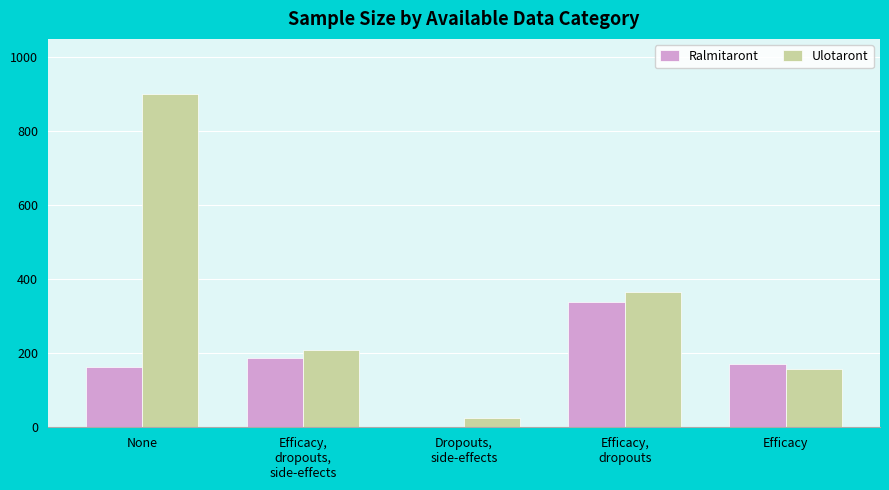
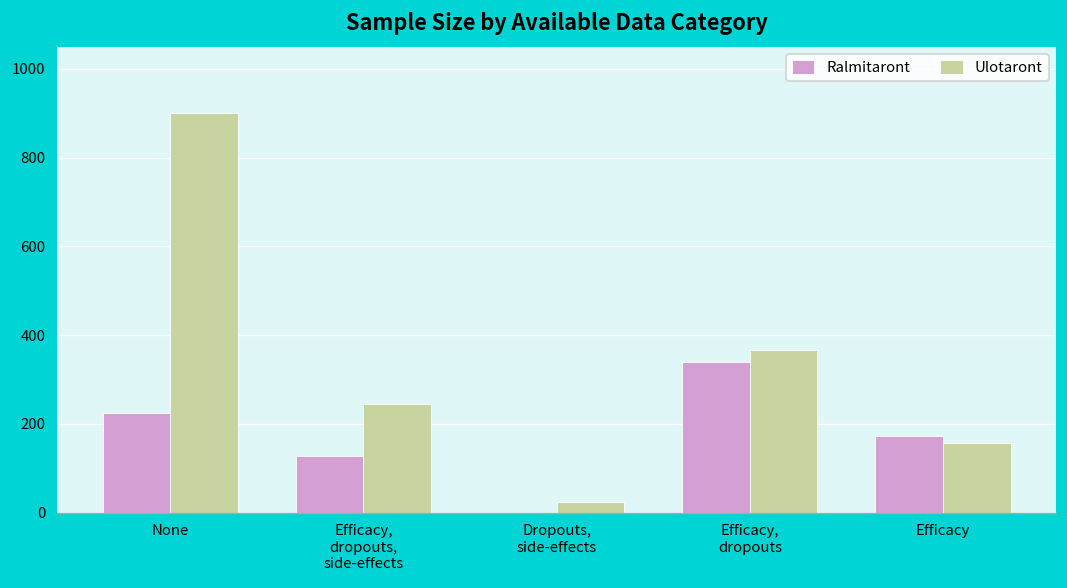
  {
    "Ralmitaront": {
-     "None": 160,
-     "Efficacy, dropouts, side-effects": 190,
+     "None": 220,
+     "Efficacy, dropouts, side-effects": 130,
      "Dropouts, side-effects": 0,
      "Efficacy, dropouts": 340,
      "Efficacy": 170
    },
    "Ulotaront": {
      "None": 900,
-     "Efficacy, dropouts, side-effects": 210,
+     "Efficacy, dropouts, side-effects": 250,
      "Dropouts, side-effects": 20,
      "Efficacy, dropouts": 370,
      "Efficacy": 160
    }
  }
